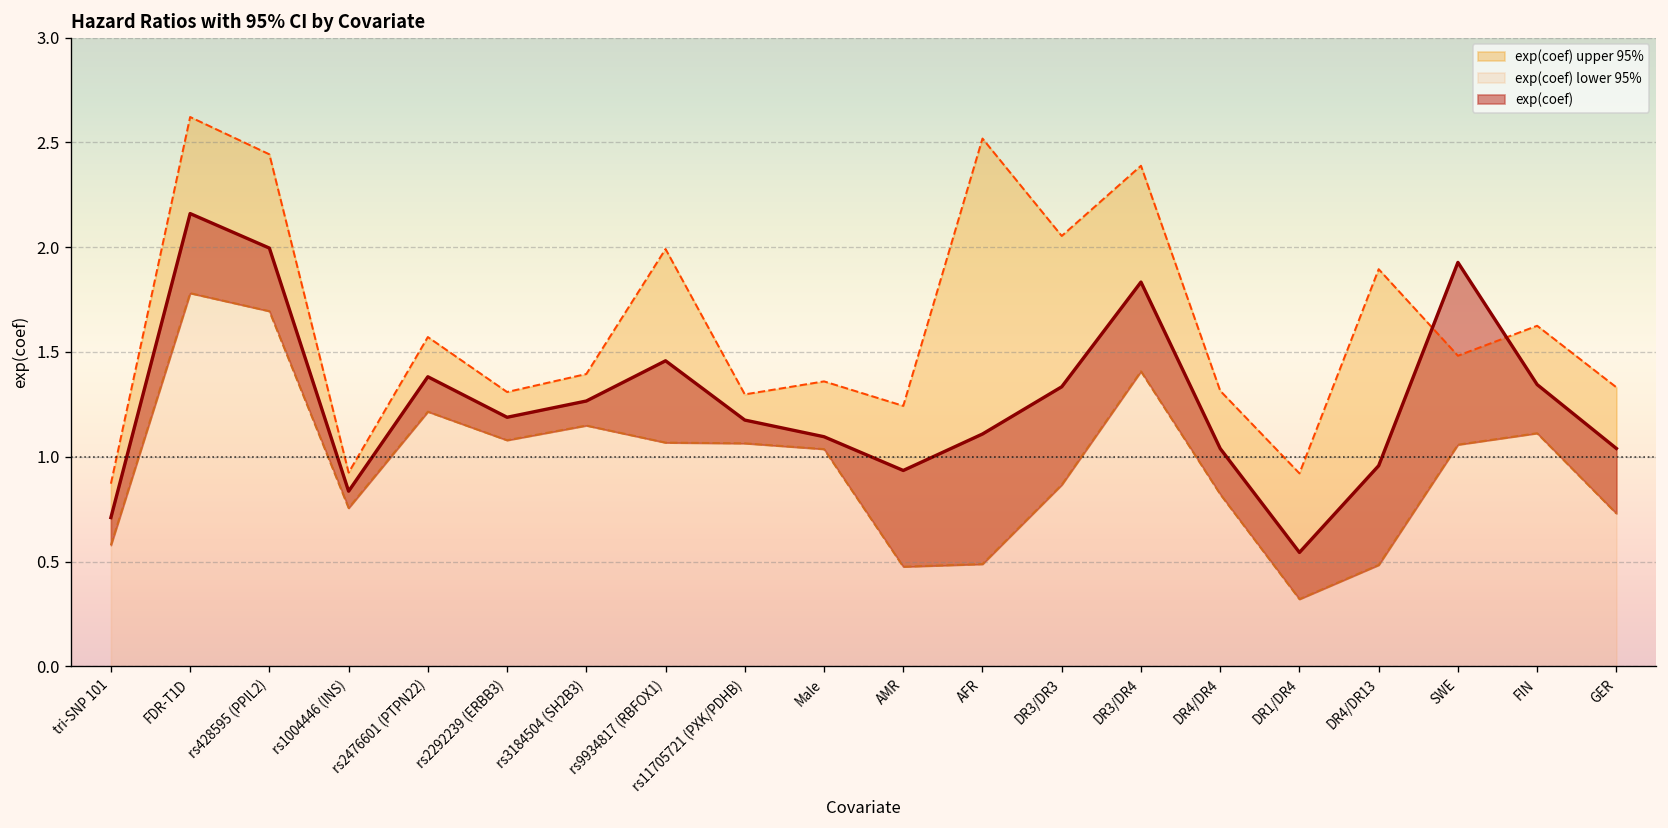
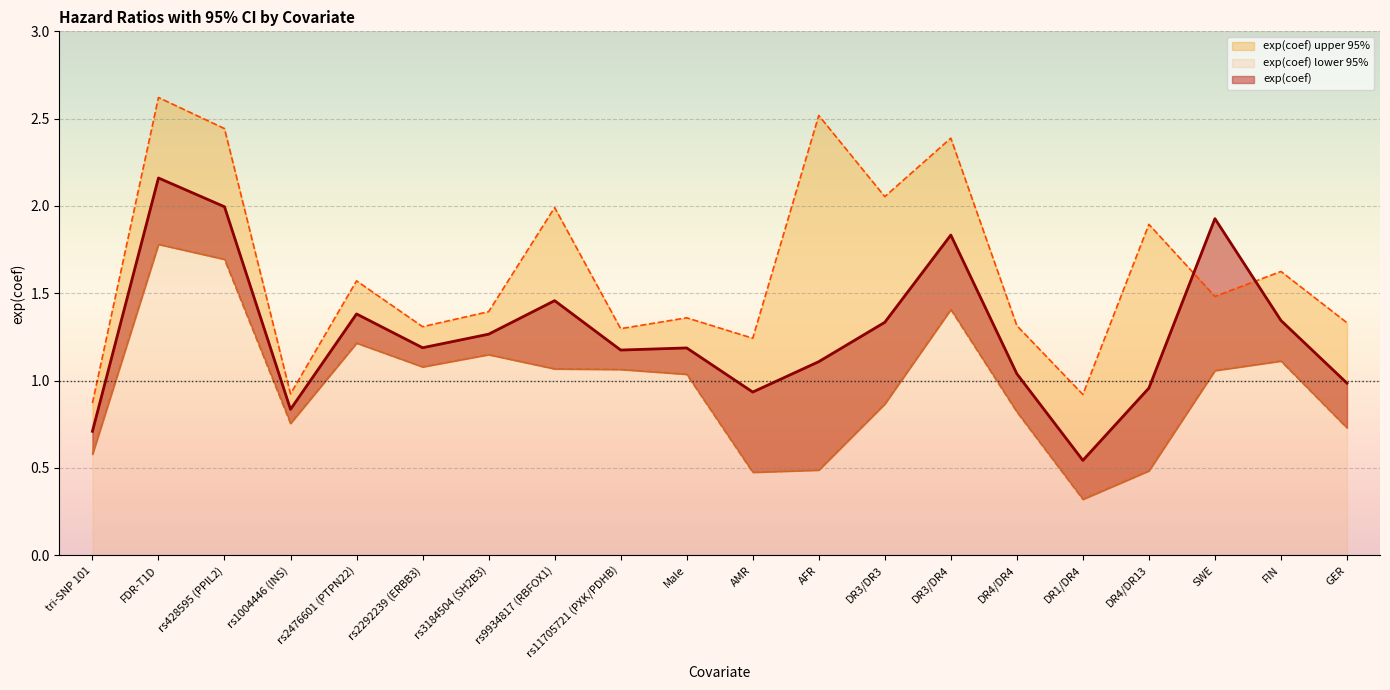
  {
    "exp(coef)": {
      "tri-SNP 101": 0.71,
      "FDR-T1D": 2.16,
      "rs428595 (PPIL2)": 2.00,
      "rs1004446 (INS)": 0.84,
      "rs2476601 (PTPN22)": 1.38,
      "rs2292239 (ERBB3)": 1.19,
      "rs3184504 (SH2B3)": 1.27,
      "rs9934817 (RBFOX1)": 1.46,
      "rs11705721 (PXK/PDHB)": 1.18,
-     "Male": 1.10,
+     "Male": 1.19,
      "AMR": 0.93,
      "AFR": 1.11,
      "DR3/DR3": 1.33,
      "DR3/DR4": 1.83,
      "DR4/DR4": 1.04,
      "DR1/DR4": 0.54,
      "DR4/DR13": 0.96,
      "SWE": 1.93,
      "FIN": 1.34,
-     "GER": 1.04
+     "GER": 0.99
    },
    "exp(coef) lower 95%": {
      "tri-SNP 101": 0.58,
      "FDR-T1D": 1.78,
      "rs428595 (PPIL2)": 1.69,
      "rs1004446 (INS)": 0.76,
      "rs2476601 (PTPN22)": 1.22,
      "rs2292239 (ERBB3)": 1.08,
      "rs3184504 (SH2B3)": 1.15,
      "rs9934817 (RBFOX1)": 1.07,
      "rs11705721 (PXK/PDHB)": 1.06,
      "Male": 1.04,
      "AMR": 0.48,
      "AFR": 0.49,
      "DR3/DR3": 0.87,
      "DR3/DR4": 1.41,
      "DR4/DR4": 0.82,
      "DR1/DR4": 0.32,
      "DR4/DR13": 0.48,
      "SWE": 1.06,
      "FIN": 1.11,
      "GER": 0.73
    },
    "exp(coef) upper 95%": {
      "tri-SNP 101": 0.87,
      "FDR-T1D": 2.62,
      "rs428595 (PPIL2)": 2.44,
      "rs1004446 (INS)": 0.92,
      "rs2476601 (PTPN22)": 1.57,
      "rs2292239 (ERBB3)": 1.31,
      "rs3184504 (SH2B3)": 1.39,
      "rs9934817 (RBFOX1)": 1.99,
      "rs11705721 (PXK/PDHB)": 1.30,
      "Male": 1.36,
      "AMR": 1.24,
      "AFR": 2.52,
      "DR3/DR3": 2.05,
      "DR3/DR4": 2.39,
      "DR4/DR4": 1.31,
      "DR1/DR4": 0.92,
      "DR4/DR13": 1.90,
      "SWE": 1.48,
      "FIN": 1.63,
      "GER": 1.33
    }
  }
